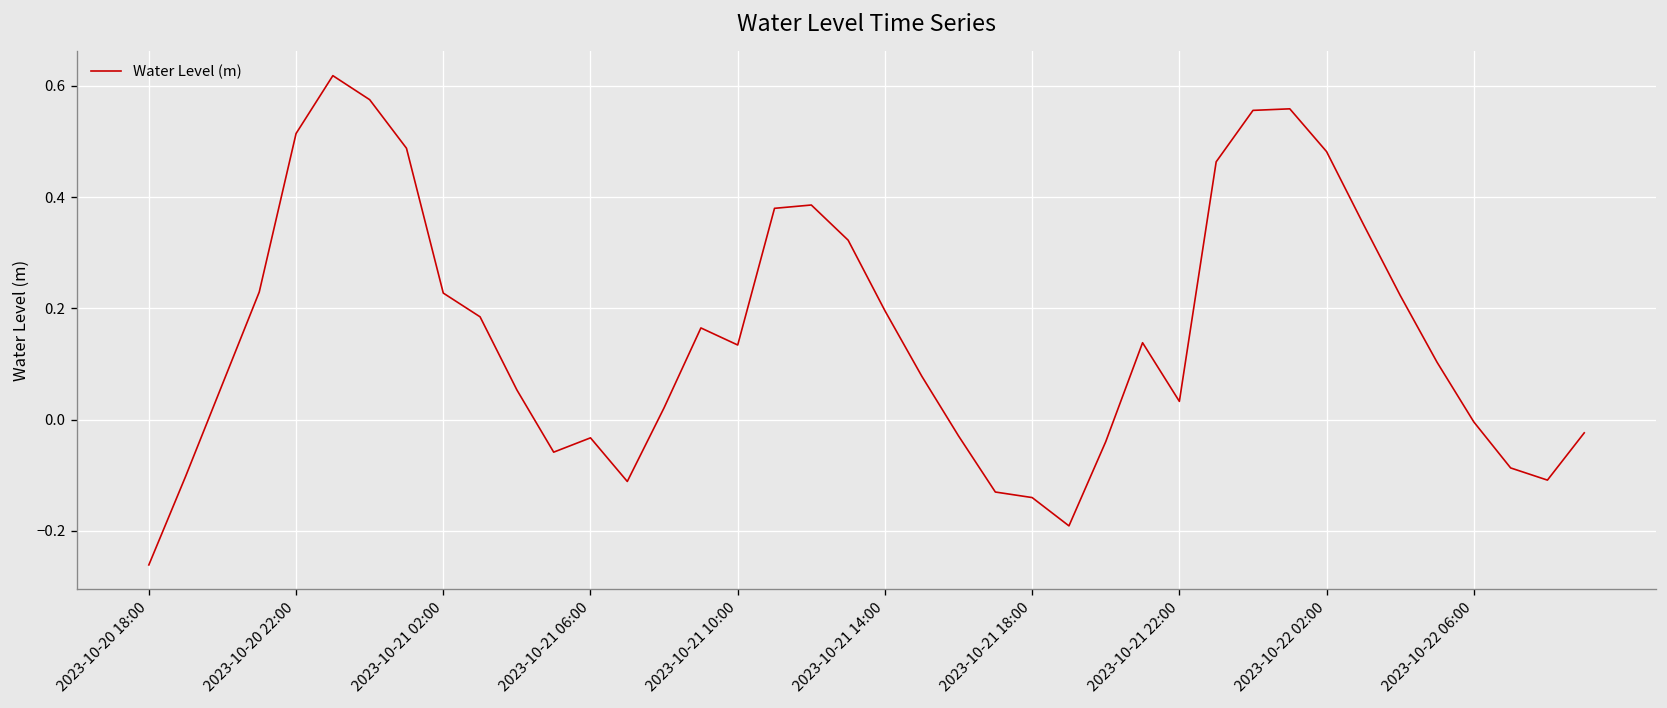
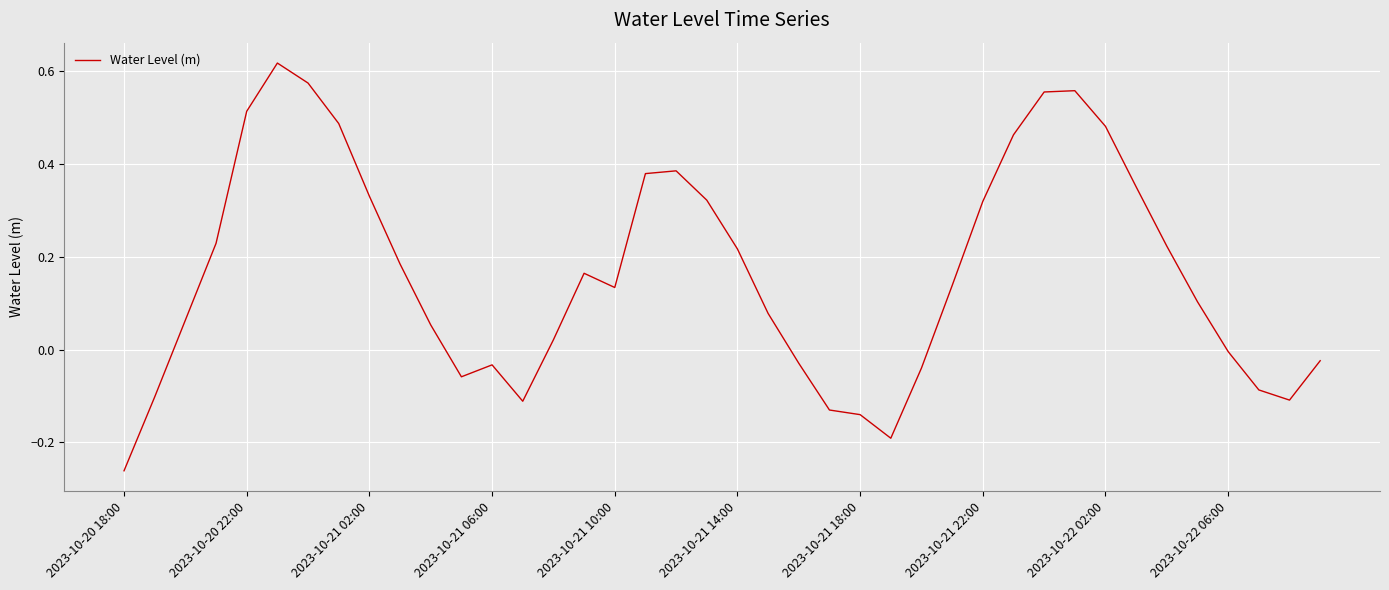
  {
    "2023-10-20 18:00": -0.26,
    "2023-10-20 22:00": 0.51,
-   "2023-10-21 02:00": 0.23,
+   "2023-10-21 02:00": 0.33,
    "2023-10-21 06:00": -0.03,
    "2023-10-21 10:00": 0.13,
-   "2023-10-21 14:00": 0.20,
+   "2023-10-21 14:00": 0.22,
    "2023-10-21 18:00": -0.14,
-   "2023-10-21 22:00": 0.03,
+   "2023-10-21 22:00": 0.32,
    "2023-10-22 02:00": 0.48,
    "2023-10-22 06:00": 0.00
  }
